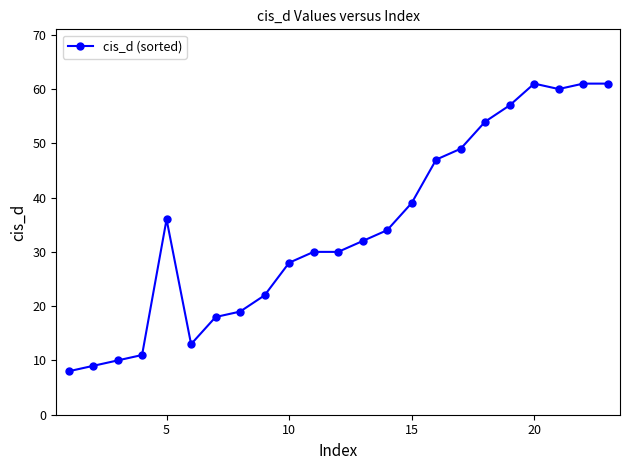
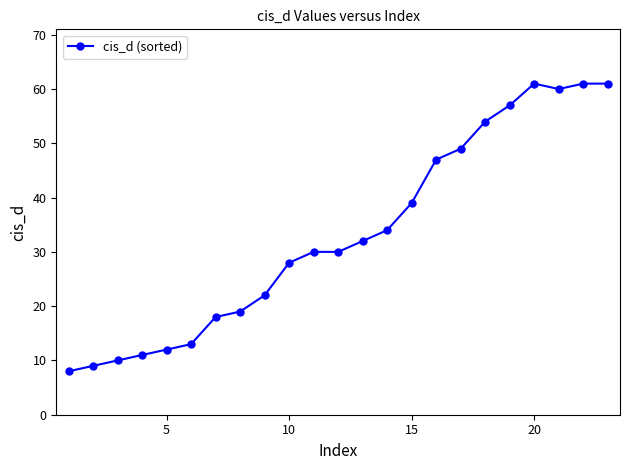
  {
-   "5": 36,
+   "5": 12,
    "10": 28,
    "15": 39,
    "20": 61
  }
